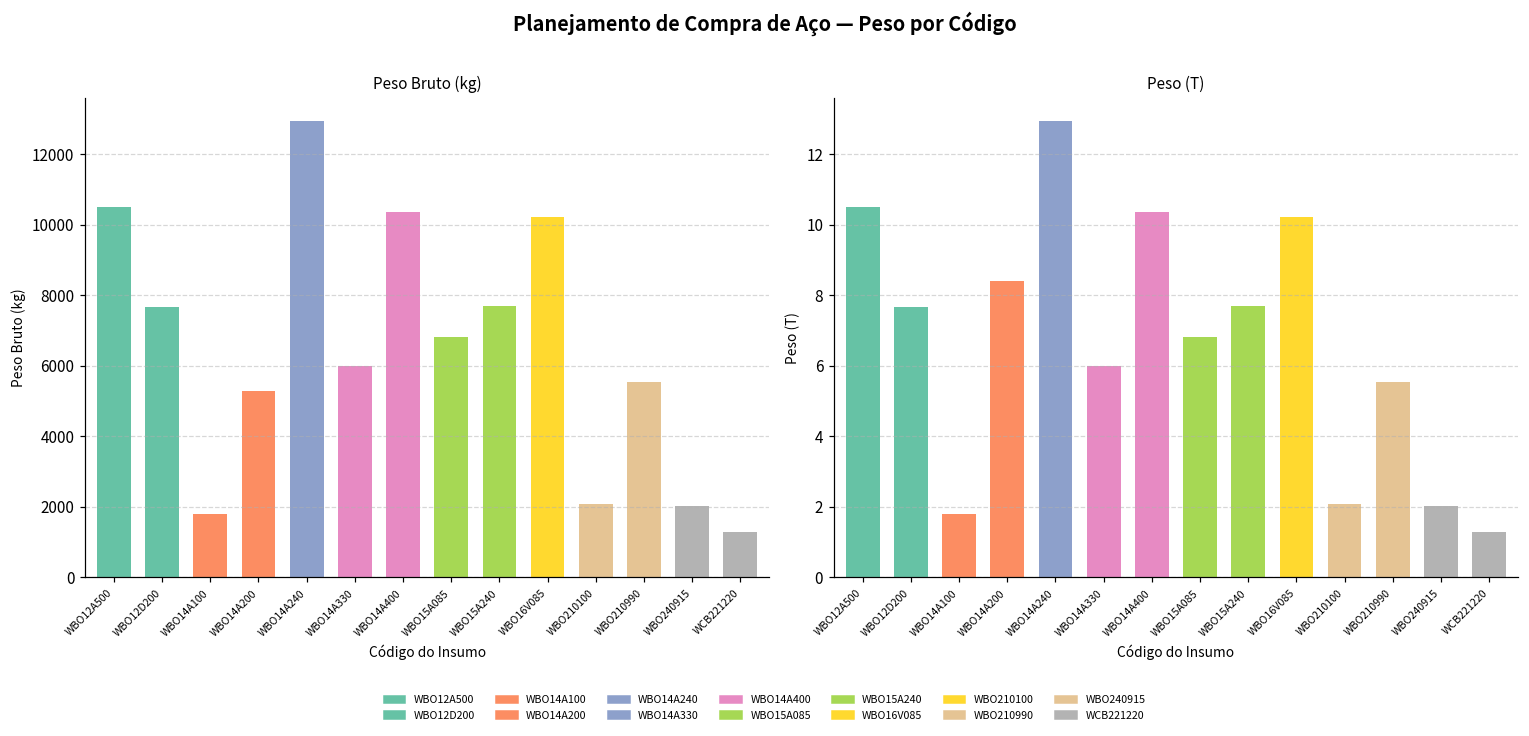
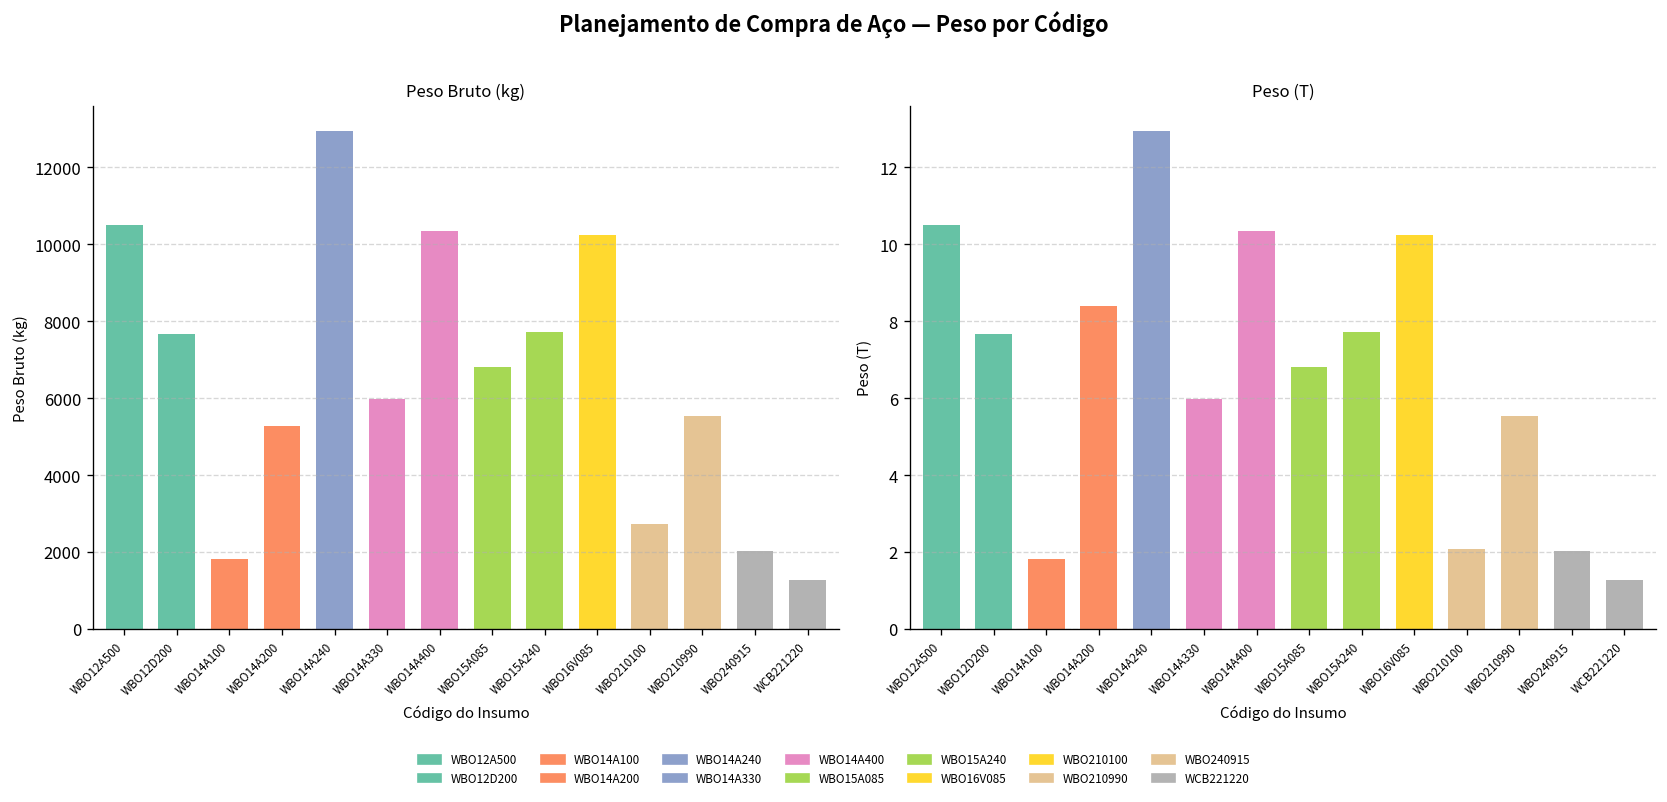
  {
    "Peso Bruto (kg)": {
      "WBO12A500": 10500,
      "WBO12D200": 7700,
      "WBO14A100": 1800,
      "WBO14A200": 5300,
      "WBO14A240": 13000,
      "WBO14A330": 6000,
      "WBO14A400": 10300,
      "WBO15A085": 6800,
      "WBO15A240": 7700,
      "WBO16V085": 10200,
-     "WBO210100": 2100,
+     "WBO210100": 2700,
      "WBO210990": 5500,
      "WBO240915": 2000,
      "WCB221220": 1300
    },
    "Peso (T)": {
      "WBO12A500": 10.5,
      "WBO12D200": 7.7,
      "WBO14A100": 1.8,
      "WBO14A200": 8.4,
      "WBO14A240": 13.0,
      "WBO14A330": 6.0,
      "WBO14A400": 10.3,
      "WBO15A085": 6.8,
      "WBO15A240": 7.7,
      "WBO16V085": 10.2,
      "WBO210100": 2.1,
      "WBO210990": 5.5,
      "WBO240915": 2.0,
      "WCB221220": 1.3
    }
  }
